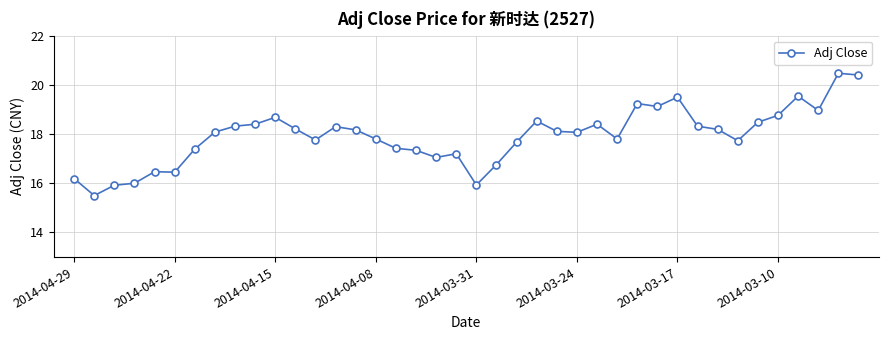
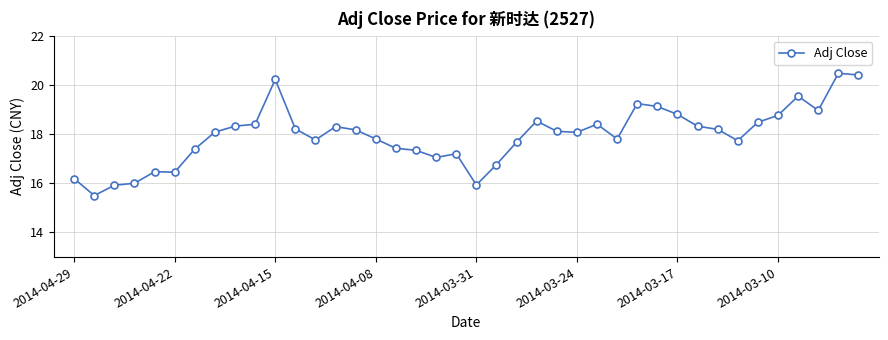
  {
    "2014-04-29": 16.2,
    "2014-04-22": 16.5,
-   "2014-04-15": 18.7,
+   "2014-04-15": 20.2,
    "2014-04-08": 17.8,
    "2014-03-31": 15.9,
    "2014-03-24": 18.1,
-   "2014-03-17": 19.5,
+   "2014-03-17": 18.8,
    "2014-03-10": 18.8
  }
